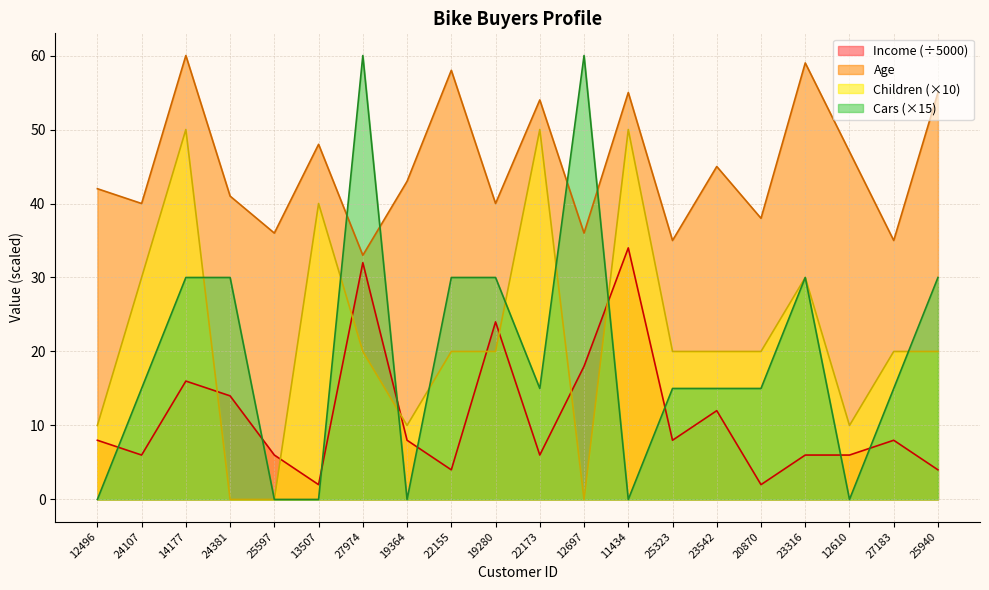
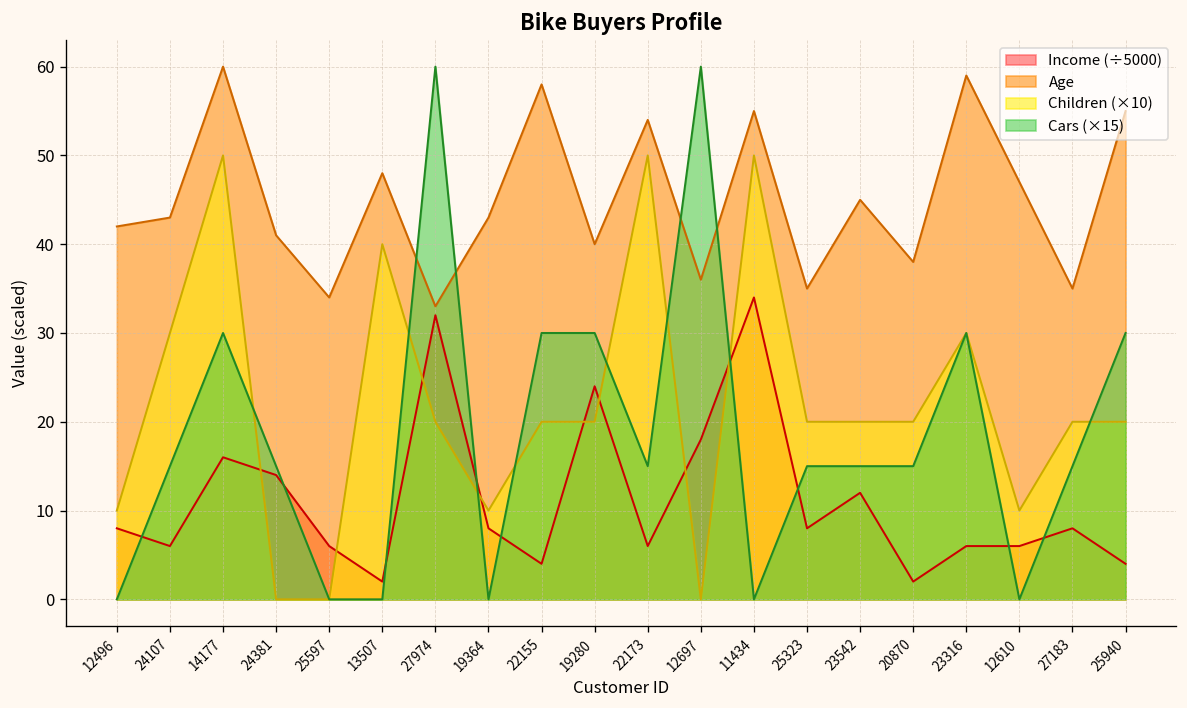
  {
    "Income (÷5000)": {
      "12496": 8,
      "24107": 6,
      "14177": 16,
      "24381": 14,
      "25597": 6,
      "13507": 2,
      "27974": 32,
      "19364": 8,
      "22155": 4,
      "19280": 24,
      "22173": 6,
      "12697": 18,
      "11434": 34,
      "25323": 8,
      "23542": 12,
      "20870": 2,
      "23316": 6,
      "12610": 6,
      "27183": 8,
      "25940": 4
    },
    "Age": {
      "12496": 42,
-     "24107": 40,
+     "24107": 43,
      "14177": 60,
      "24381": 41,
-     "25597": 36,
+     "25597": 34,
      "13507": 48,
      "27974": 33,
      "19364": 43,
      "22155": 58,
      "19280": 40,
      "22173": 54,
      "12697": 36,
      "11434": 55,
      "25323": 35,
      "23542": 45,
      "20870": 38,
      "23316": 59,
      "12610": 47,
      "27183": 35
    },
    "Children (×10)": {
      "12496": 10,
      "24107": 30,
      "14177": 50,
      "24381": 0,
      "13507": 40,
      "27974": 20,
      "19364": 10,
      "22155": 20,
      "19280": 20,
      "22173": 50,
      "12697": 0,
      "11434": 50,
      "25323": 20,
      "23542": 20,
      "20870": 20,
      "12610": 10,
      "27183": 20,
      "25940": 20
    },
    "Cars (×15)": {
      "12496": 0,
      "24107": 15,
      "14177": 30,
-     "24381": 30,
+     "24381": 15,
      "13507": 0,
      "27974": 60,
      "19364": 0,
      "22155": 30,
      "19280": 30,
      "22173": 15,
      "12697": 60,
      "11434": 0,
      "25323": 15,
      "23542": 15,
      "20870": 15,
      "12610": 0,
      "27183": 15,
      "25940": 30
    }
  }
